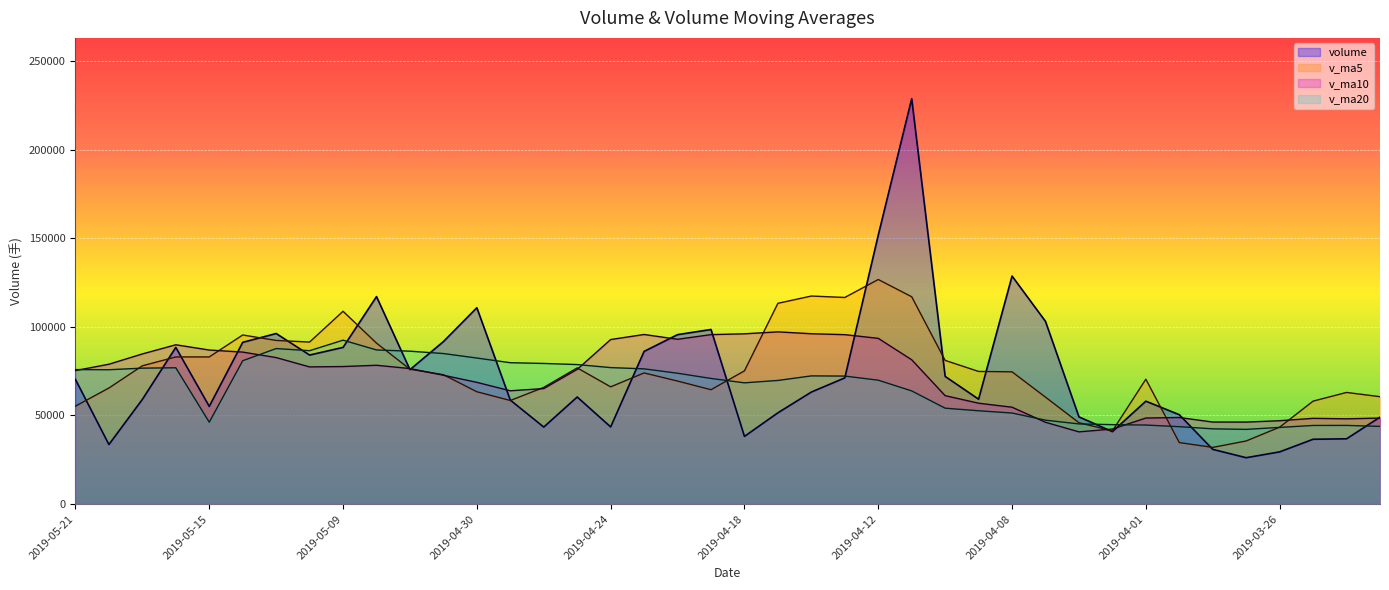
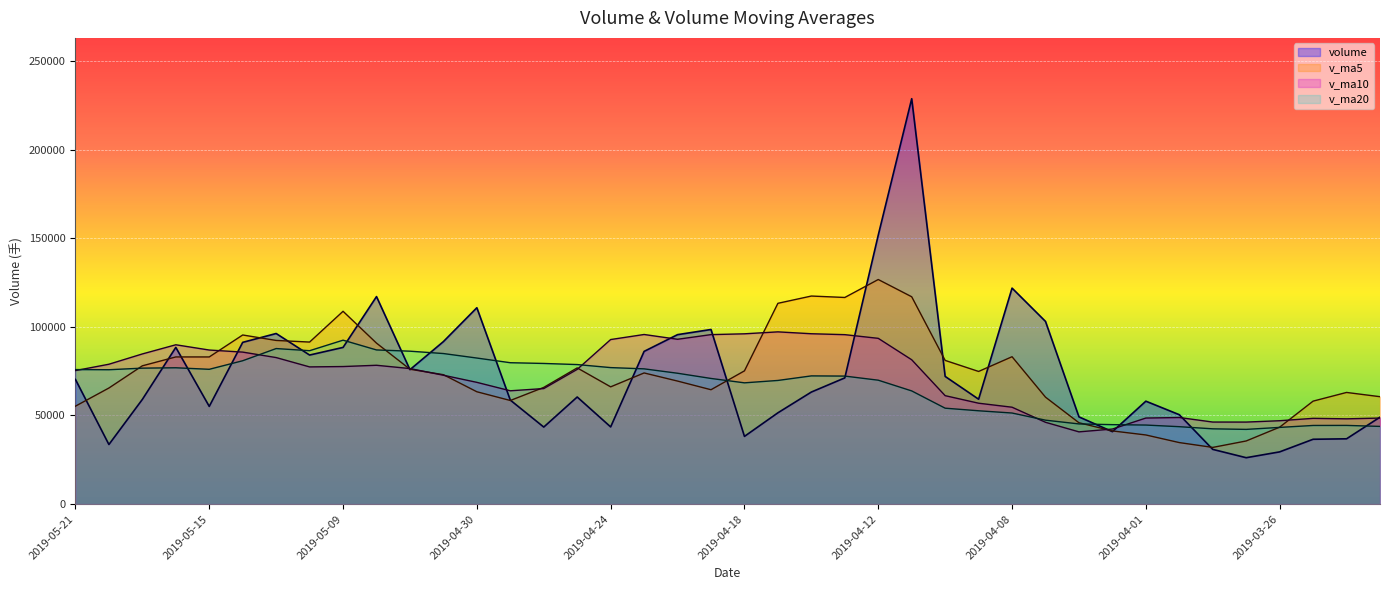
  {
    "volume": {
      "2019-05-21": 70000,
      "2019-05-15": 55000,
      "2019-05-09": 88000,
      "2019-04-30": 111000,
      "2019-04-24": 44000,
      "2019-04-18": 38000,
      "2019-04-12": 152000,
-     "2019-04-08": 129000,
+     "2019-04-08": 122000,
      "2019-04-01": 58000,
      "2019-03-26": 29000
    },
    "v_ma5": {
      "2019-05-21": 55000,
      "2019-05-15": 83000,
      "2019-05-09": 109000,
      "2019-04-30": 63000,
      "2019-04-24": 66000,
      "2019-04-18": 75000,
      "2019-04-12": 127000,
-     "2019-04-08": 75000,
-     "2019-04-01": 70000
+     "2019-04-08": 83000,
+     "2019-04-01": 39000
    },
    "v_ma10": {
      "2019-05-15": 87000,
      "2019-05-09": 78000,
      "2019-04-30": 69000,
      "2019-04-24": 93000,
      "2019-04-18": 96000,
      "2019-04-12": 93000,
      "2019-04-08": 55000,
      "2019-04-01": 49000,
      "2019-03-26": 47000
    },
    "v_ma20": {
-     "2019-05-15": 46000,
+     "2019-05-15": 76000,
      "2019-05-09": 92000,
      "2019-04-30": 82000,
      "2019-04-24": 77000,
      "2019-04-18": 68000,
      "2019-04-12": 70000,
      "2019-04-08": 51000,
      "2019-04-01": 45000
    }
  }
